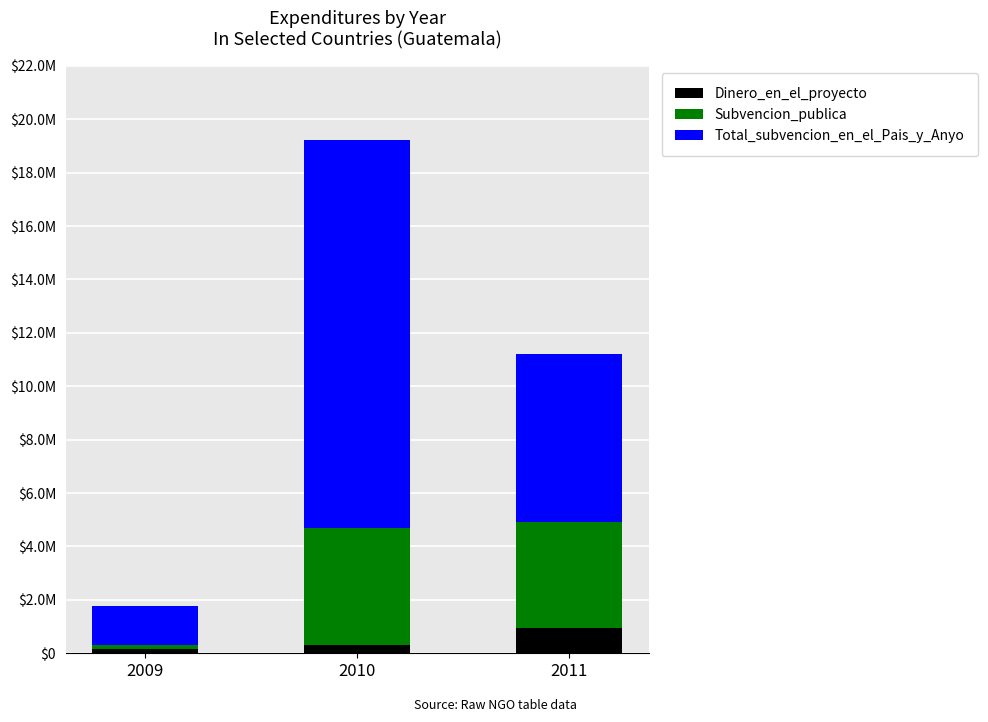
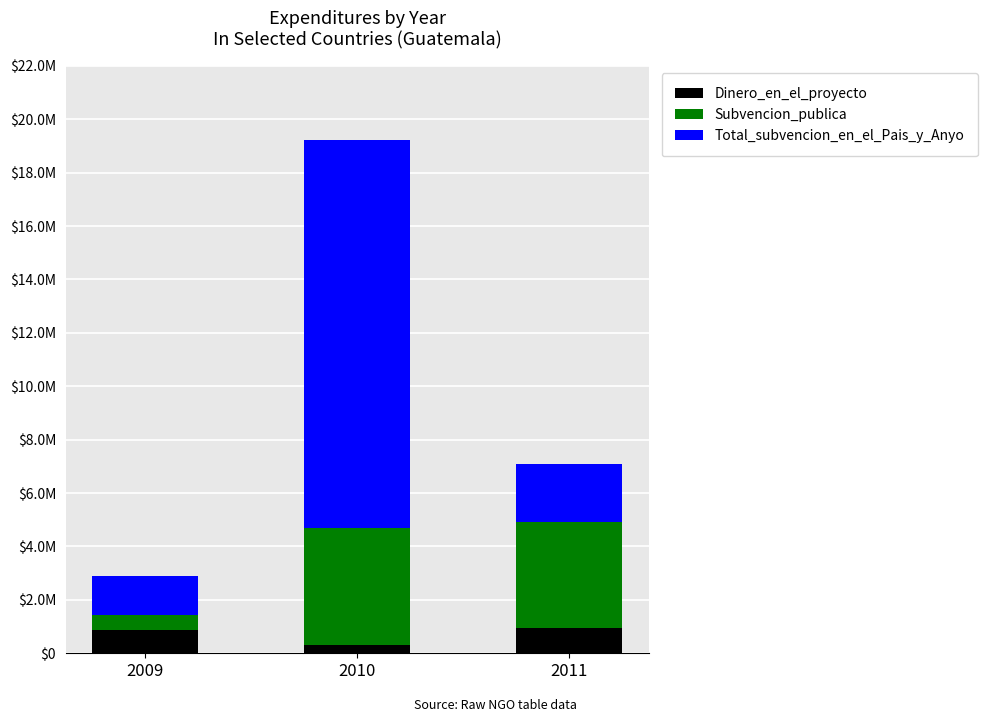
  {
    "Dinero_en_el_proyecto": {
-     "2009": "$200000",
+     "2009": "$900000",
      "2010": "$300000",
      "2011": "$1000000"
    },
    "Subvencion_publica": {
-     "2009": "$200000",
+     "2009": "$500000",
      "2010": "$4400000",
      "2011": "$4000000"
    },
    "Total_subvencion_en_el_Pais_y_Anyo": {
      "2009": "$1500000",
      "2010": "$14500000",
-     "2011": "$6300000"
+     "2011": "$2100000"
    }
  }
